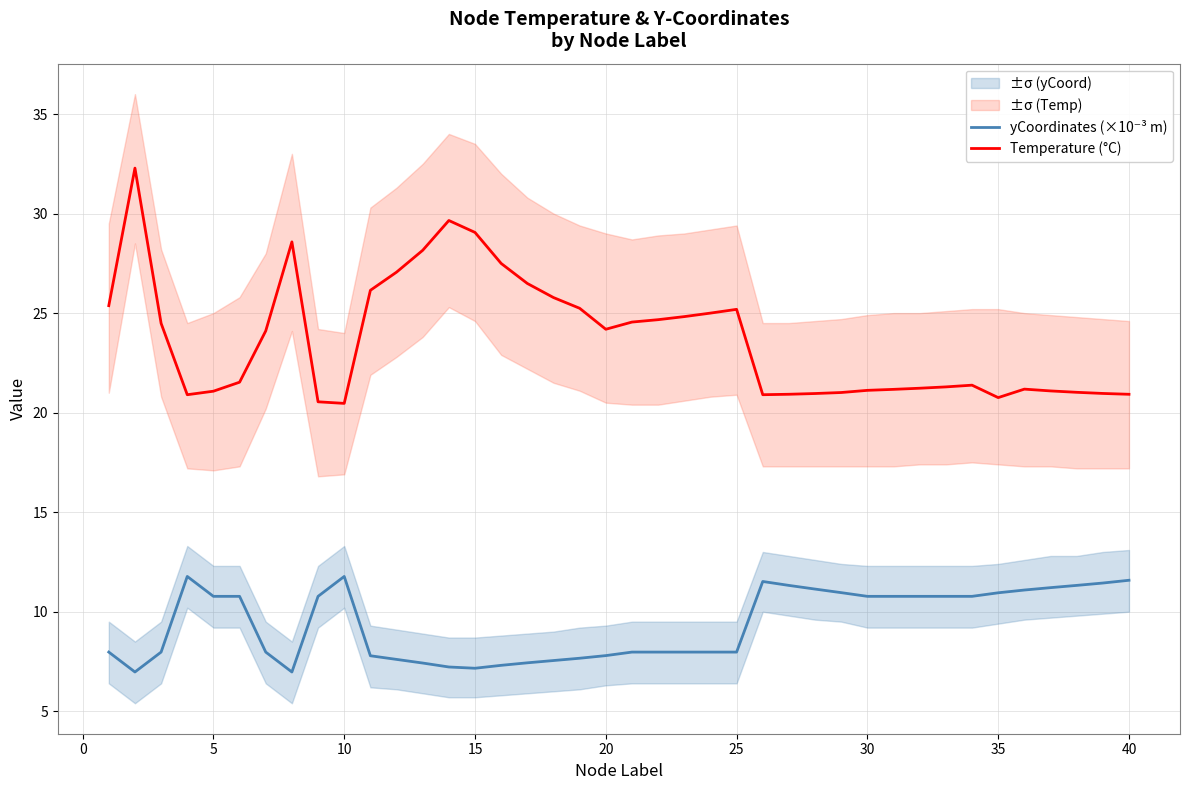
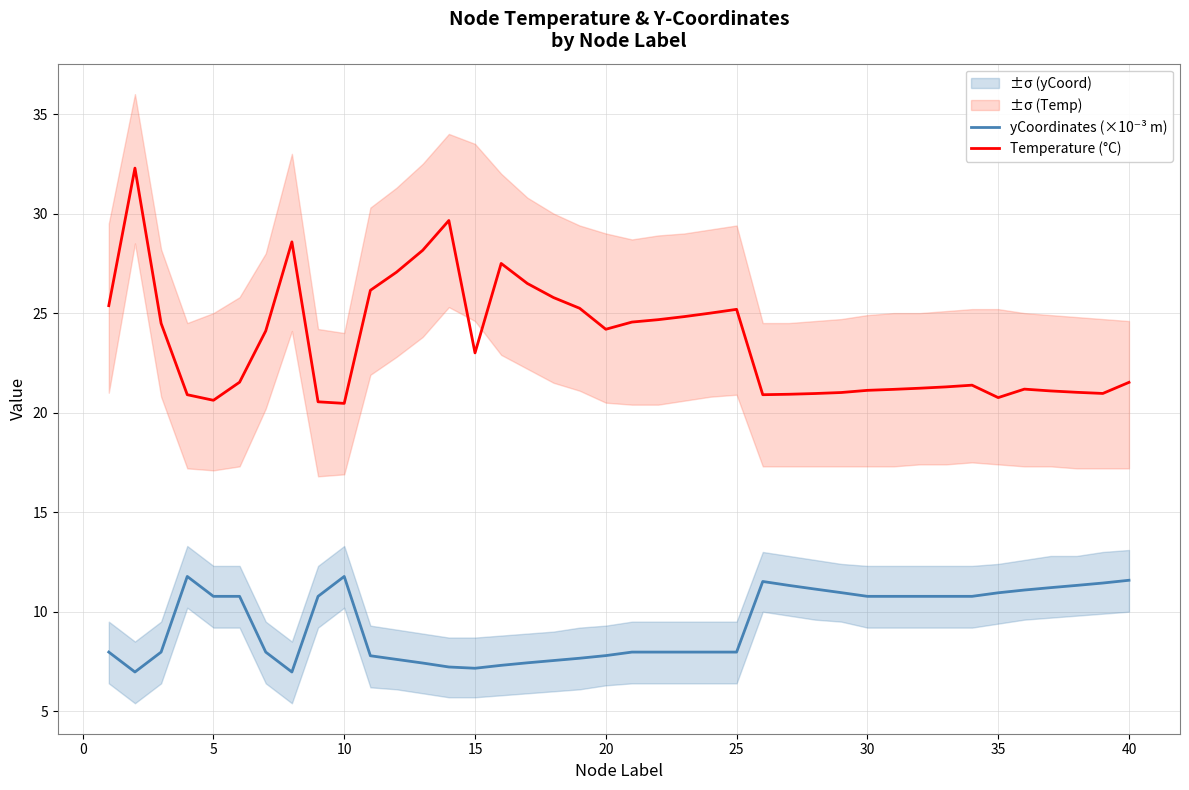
  {
    "Temperature (°C)": {
-     "5": 21.1,
+     "5": 20.6,
      "10": 20.5,
-     "15": 29.1,
+     "15": 23.0,
      "20": 24.2,
      "25": 25.2,
      "30": 21.1,
      "35": 20.8,
-     "40": 20.9
+     "40": 21.5
    }
  }
